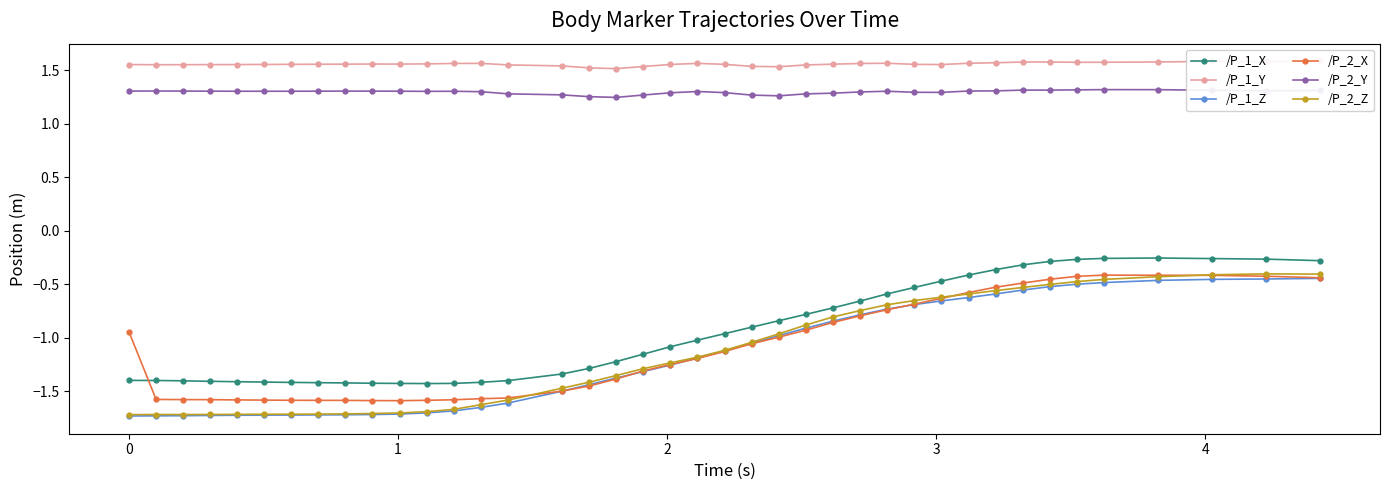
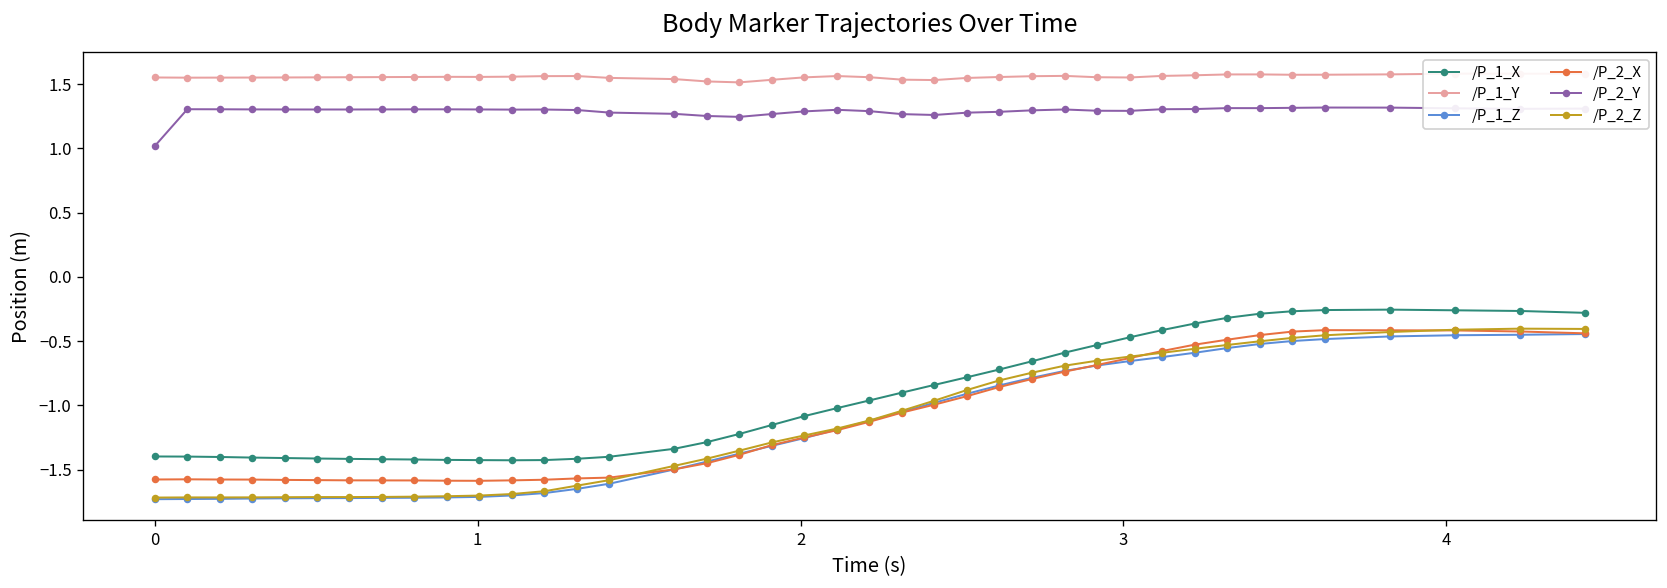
  {
    "/P_1_X": {
      "0": -1.40
    },
    "/P_1_Y": {
      "0": 1.55
    },
    "/P_2_X": {
-     "0": -0.94
+     "0": -1.58
    },
    "/P_2_Y": {
-     "0": 1.30
+     "0": 1.02
    }
  }
